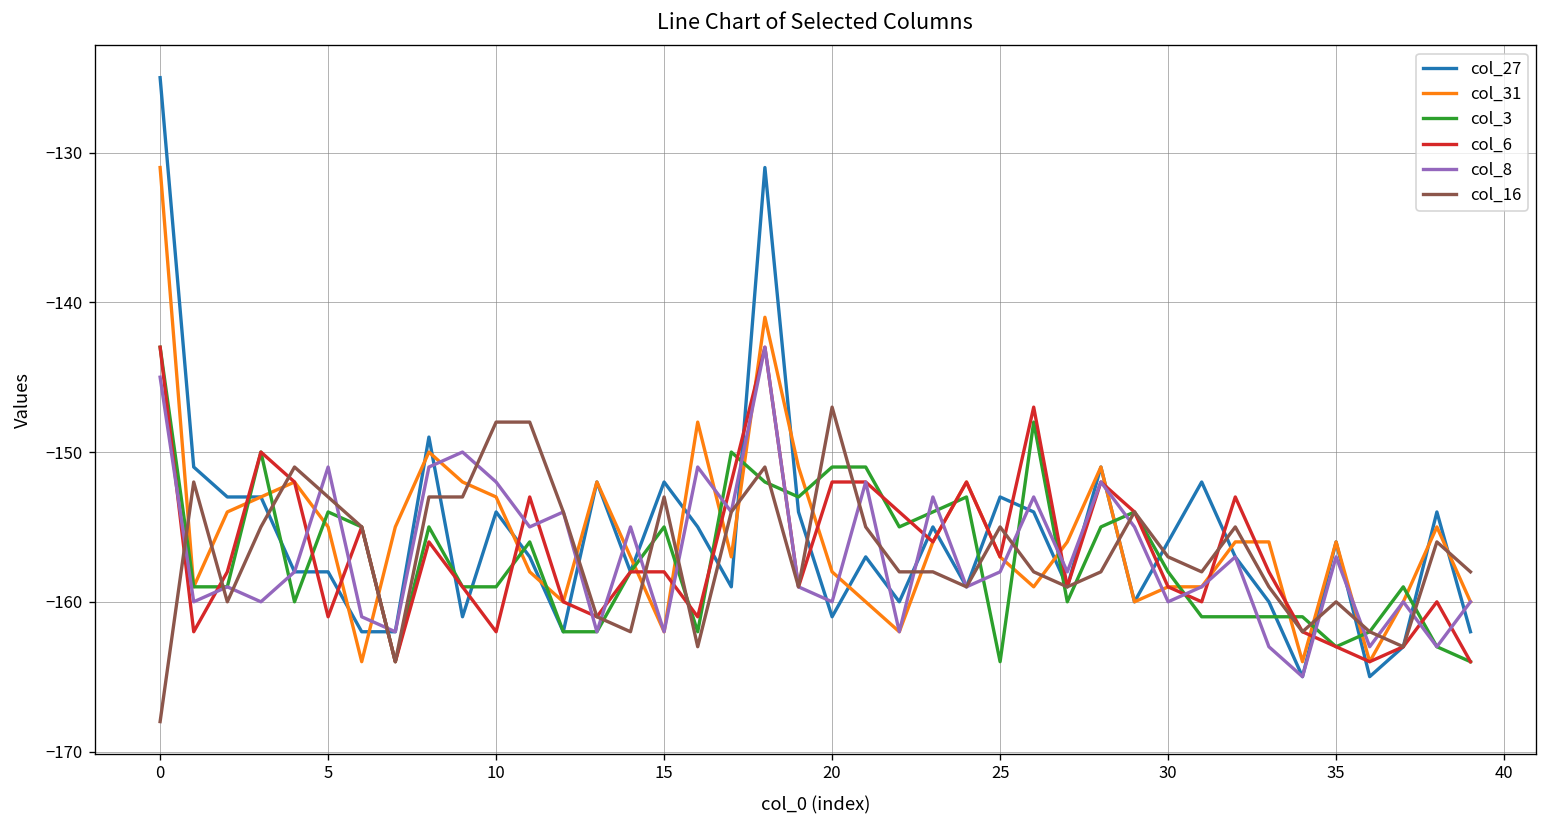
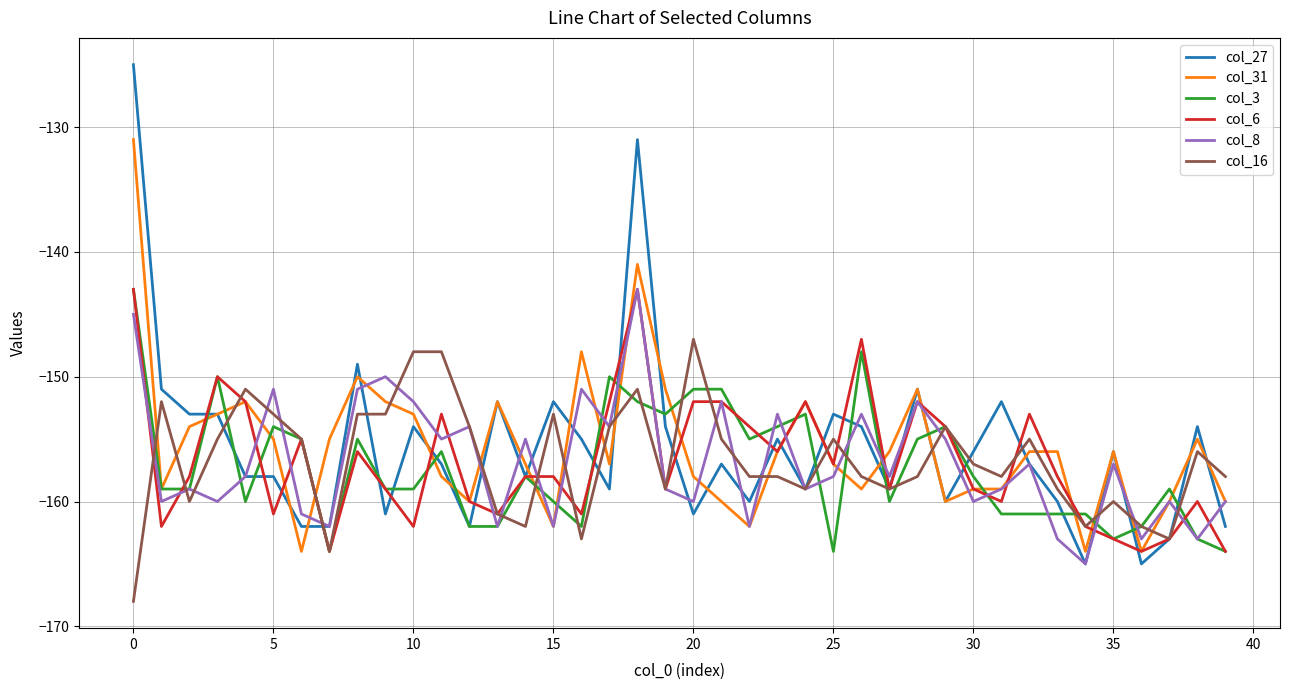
  {
    "col_27": {
      "0": -125,
      "5": -158,
      "10": -154,
      "15": -152,
      "20": -161,
      "25": -153,
      "30": -156
    },
    "col_31": {
      "0": -131,
      "5": -155,
      "10": -153,
      "20": -158
    },
    "col_3": {
      "5": -154,
      "10": -159,
-     "15": -155,
+     "15": -160,
      "20": -151,
      "25": -164,
      "30": -158
    },
    "col_6": {
      "5": -161,
      "10": -162,
      "15": -158,
      "20": -152
    },
    "col_8": {
      "0": -145,
      "5": -151,
      "10": -152,
      "20": -160,
      "25": -158,
      "30": -160,
      "35": -157
    },
    "col_16": {
      "0": -168,
      "5": -153,
      "10": -148,
      "15": -153,
      "20": -147,
      "25": -155,
      "30": -157,
      "35": -160
    }
  }
